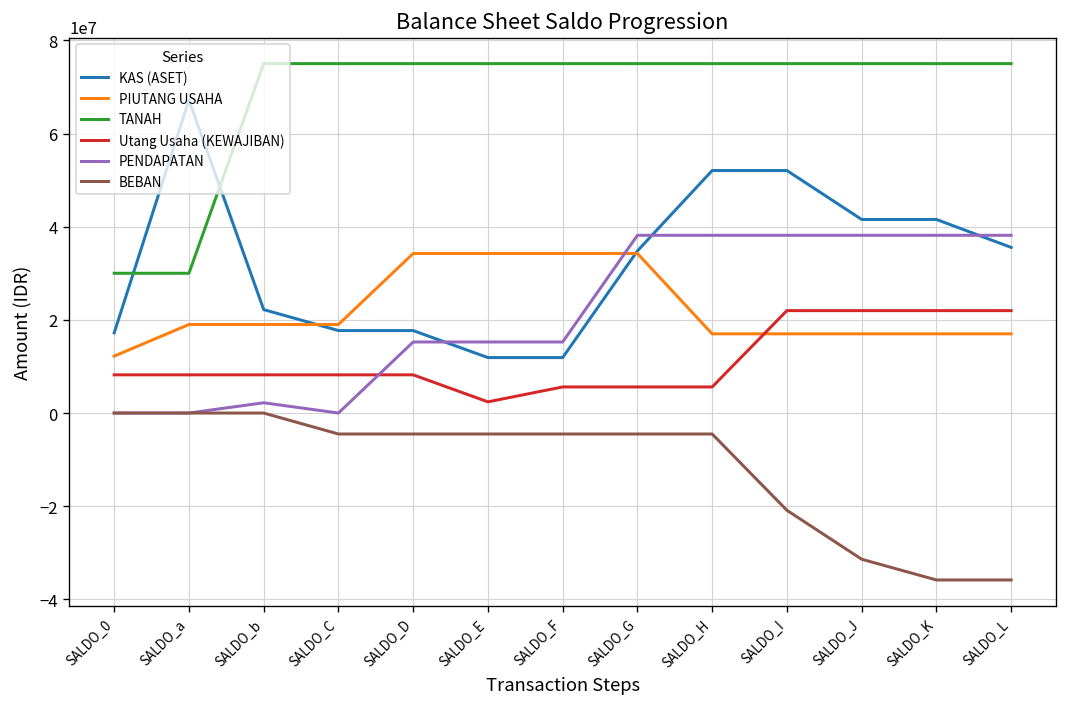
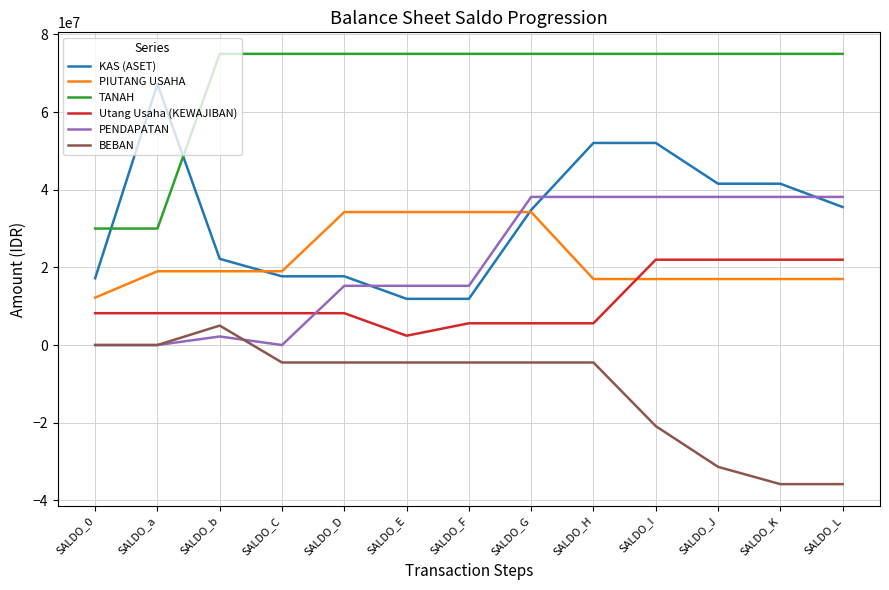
  {
    "KAS (ASET)": {
      "SALDO_0": 17000000,
      "SALDO_b": 22000000,
      "SALDO_C": 18000000,
      "SALDO_D": 18000000,
      "SALDO_E": 12000000,
      "SALDO_F": 12000000,
      "SALDO_H": 52000000,
      "SALDO_I": 52000000,
      "SALDO_J": 42000000,
      "SALDO_K": 42000000,
      "SALDO_L": 36000000
    },
    "PIUTANG USAHA": {
      "SALDO_0": 12000000,
      "SALDO_a": 19000000,
      "SALDO_b": 19000000,
      "SALDO_C": 19000000,
      "SALDO_D": 34000000,
      "SALDO_E": 34000000,
      "SALDO_F": 34000000,
      "SALDO_H": 17000000,
      "SALDO_I": 17000000,
      "SALDO_J": 17000000,
      "SALDO_K": 17000000,
      "SALDO_L": 17000000
    },
    "TANAH": {
      "SALDO_0": 30000000,
      "SALDO_a": 30000000,
      "SALDO_C": 75000000,
      "SALDO_D": 75000000,
      "SALDO_E": 75000000,
      "SALDO_F": 75000000,
      "SALDO_G": 75000000,
      "SALDO_H": 75000000,
      "SALDO_I": 75000000,
      "SALDO_J": 75000000,
      "SALDO_K": 75000000,
      "SALDO_L": 75000000
    },
    "Utang Usaha (KEWAJIBAN)": {
      "SALDO_0": 8000000,
      "SALDO_a": 8000000,
      "SALDO_b": 8000000,
      "SALDO_C": 8000000,
      "SALDO_D": 8000000,
      "SALDO_E": 2000000,
      "SALDO_F": 6000000,
      "SALDO_G": 6000000,
      "SALDO_H": 6000000,
      "SALDO_I": 22000000,
      "SALDO_J": 22000000,
      "SALDO_K": 22000000,
      "SALDO_L": 22000000
    },
    "PENDAPATAN": {
      "SALDO_b": 2000000,
      "SALDO_C": 0,
      "SALDO_D": 15000000,
      "SALDO_E": 15000000,
      "SALDO_F": 15000000,
      "SALDO_G": 38000000,
      "SALDO_H": 38000000,
      "SALDO_I": 38000000,
      "SALDO_J": 38000000,
      "SALDO_K": 38000000,
      "SALDO_L": 38000000
    },
    "BEBAN": {
-     "SALDO_b": 0,
+     "SALDO_b": 5000000,
      "SALDO_C": -5000000,
      "SALDO_D": -5000000,
      "SALDO_E": -5000000,
      "SALDO_F": -5000000,
      "SALDO_G": -5000000,
      "SALDO_H": -5000000,
      "SALDO_I": -21000000,
      "SALDO_J": -31000000,
      "SALDO_K": -36000000,
      "SALDO_L": -36000000
    }
  }
